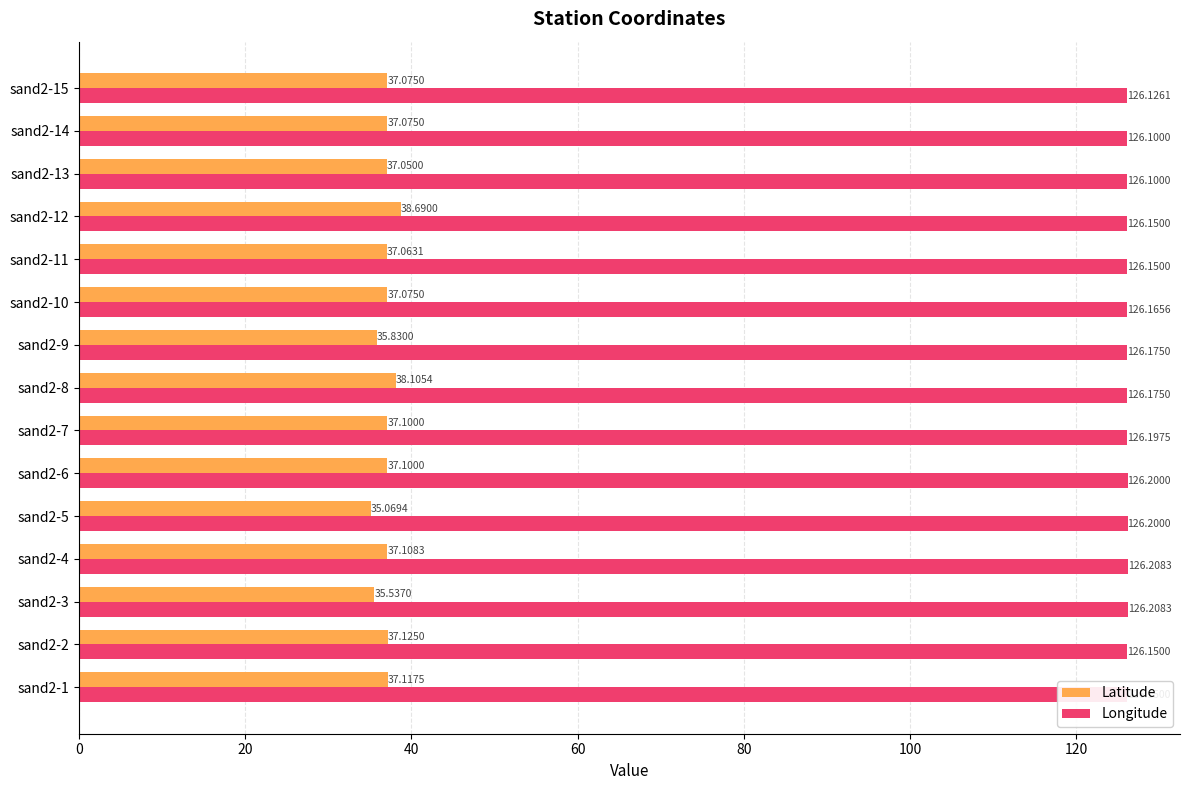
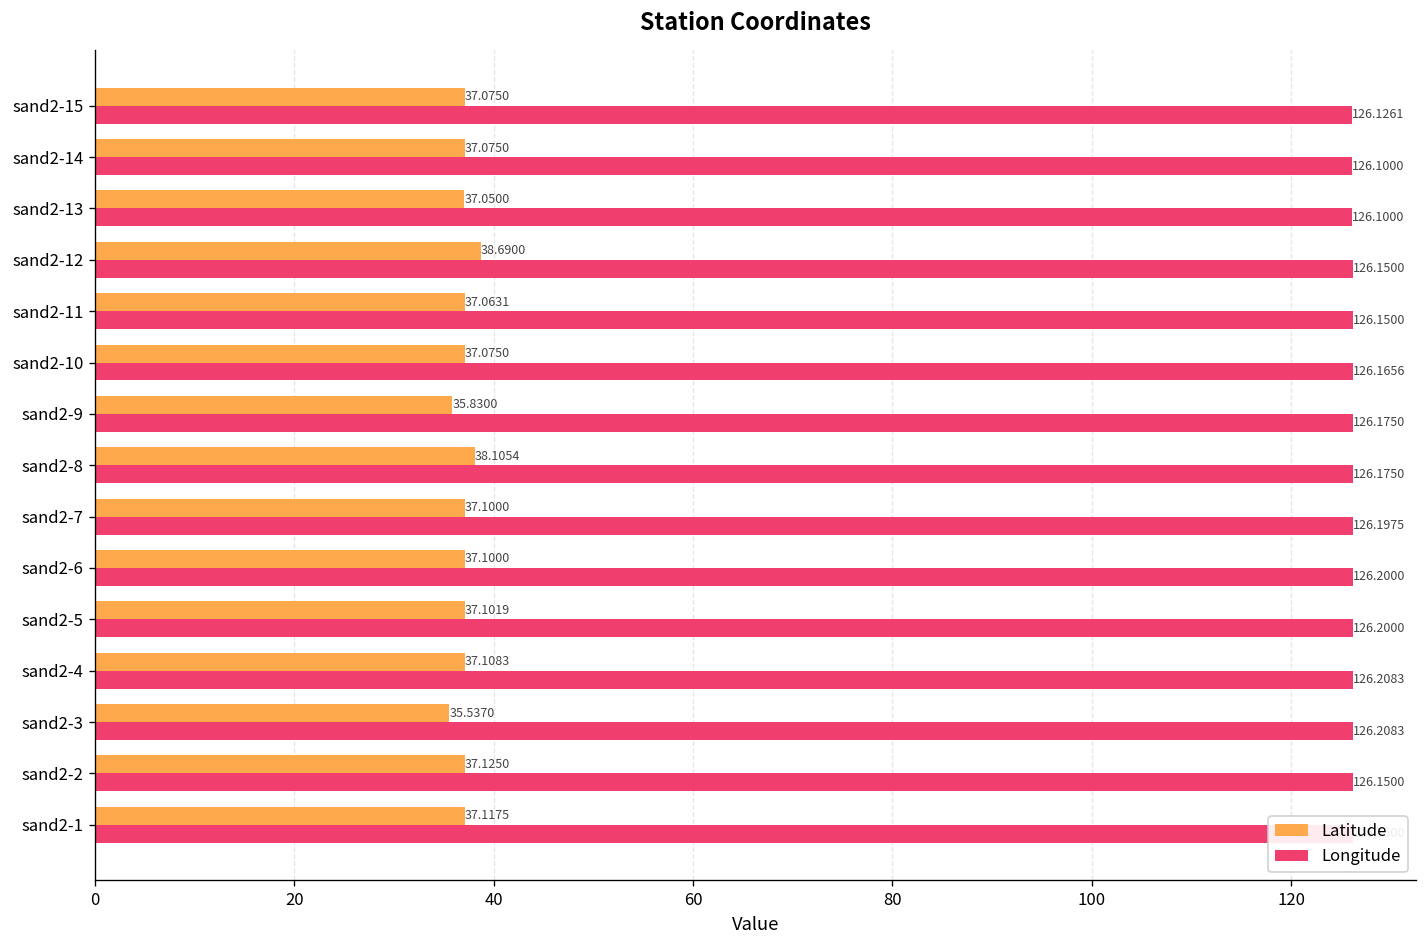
  {
    "Latitude": {
      "sand2-15": 37.0750,
      "sand2-14": 37.0750,
      "sand2-13": 37.0500,
      "sand2-12": 38.6900,
      "sand2-11": 37.0631,
      "sand2-10": 37.0750,
      "sand2-9": 35.8300,
      "sand2-8": 38.1054,
      "sand2-7": 37.1000,
      "sand2-6": 37.1000,
-     "sand2-5": 35.0694,
+     "sand2-5": 37.1019,
      "sand2-4": 37.1083,
      "sand2-3": 35.5370,
      "sand2-2": 37.1250,
      "sand2-1": 37.1175
    },
    "Longitude": {
      "sand2-15": 126.1261,
      "sand2-14": 126.1000,
      "sand2-13": 126.1000,
      "sand2-12": 126.1500,
      "sand2-11": 126.1500,
      "sand2-10": 126.1656,
      "sand2-9": 126.1750,
      "sand2-8": 126.1750,
      "sand2-7": 126.1975,
      "sand2-6": 126.2000,
      "sand2-5": 126.2000,
      "sand2-4": 126.2083,
      "sand2-3": 126.2083,
      "sand2-2": 126.1500
    }
  }
